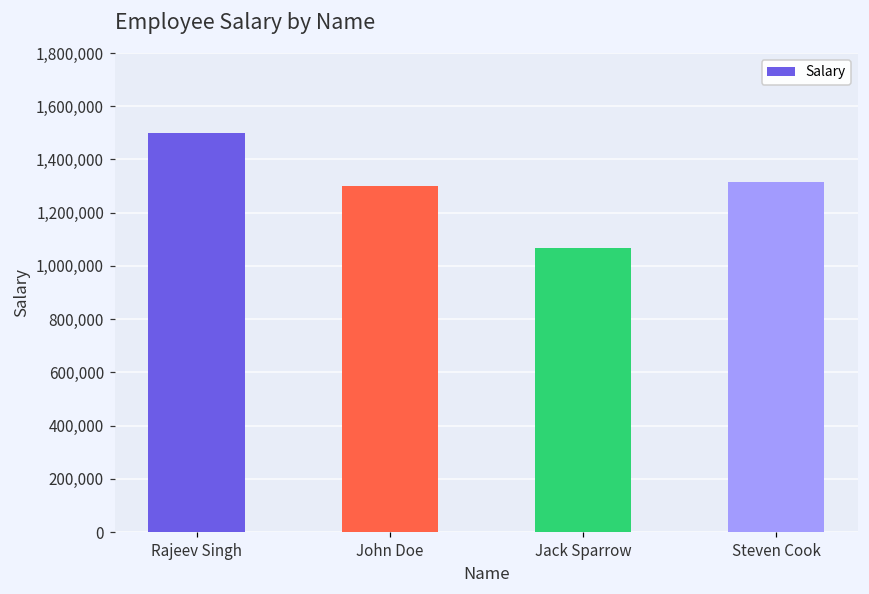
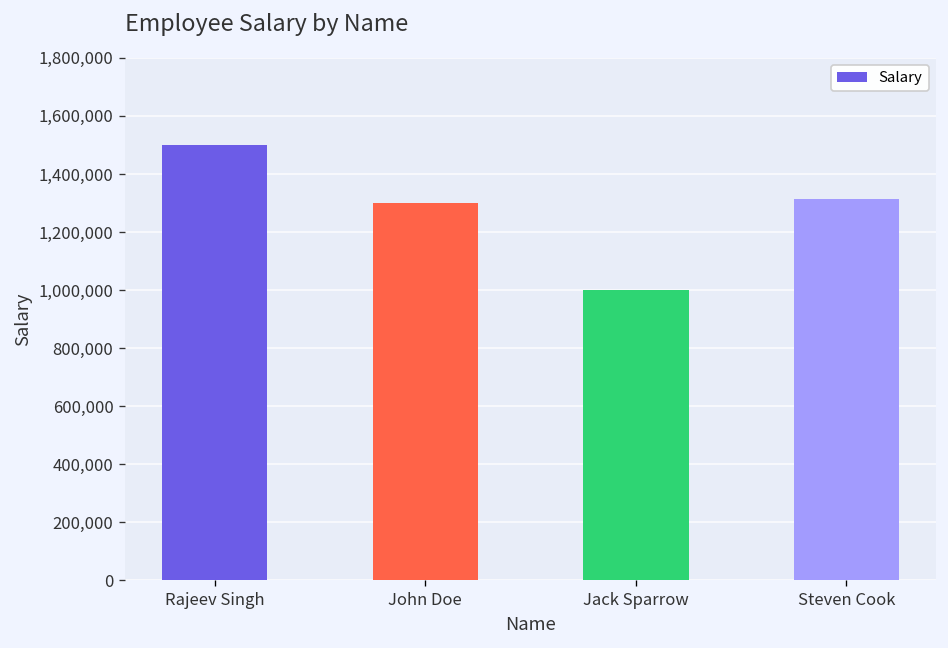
  {
    "Rajeev Singh": "1,500,000",
    "John Doe": "1,300,000",
-   "Jack Sparrow": "1,070,000",
+   "Jack Sparrow": "1,000,000",
    "Steven Cook": "1,310,000"
  }
